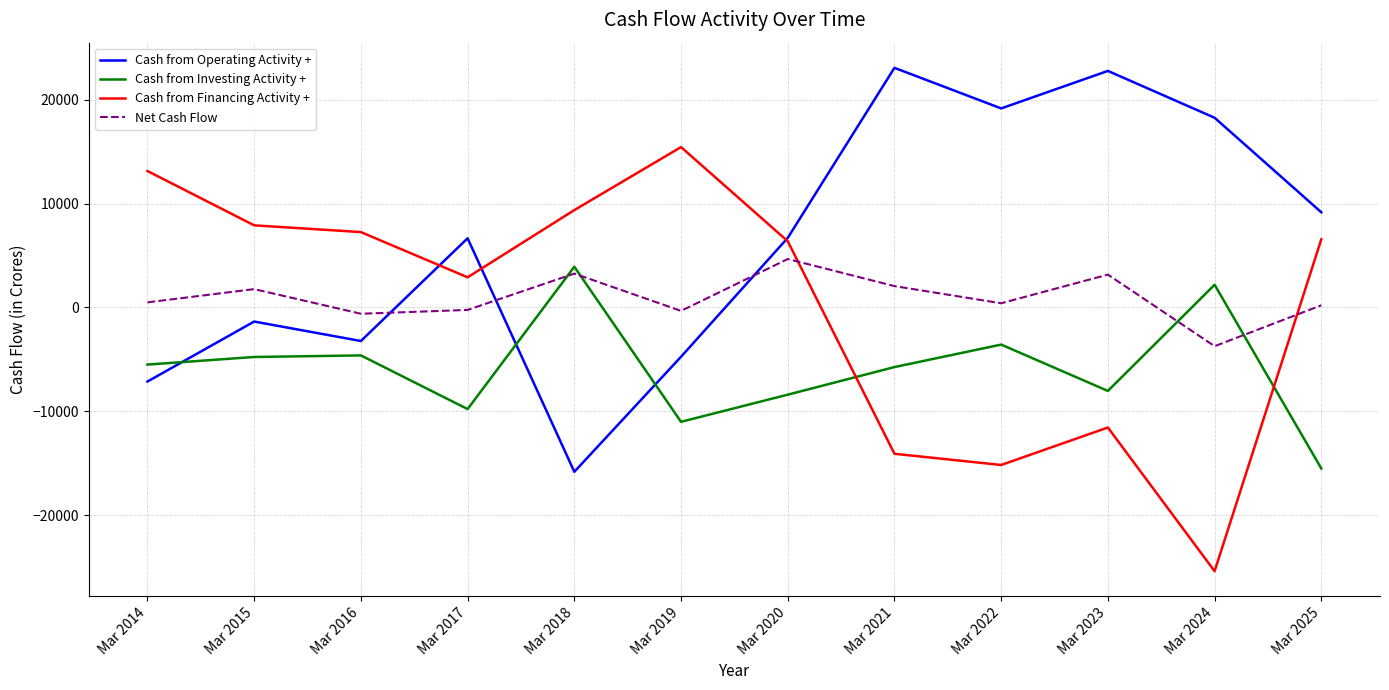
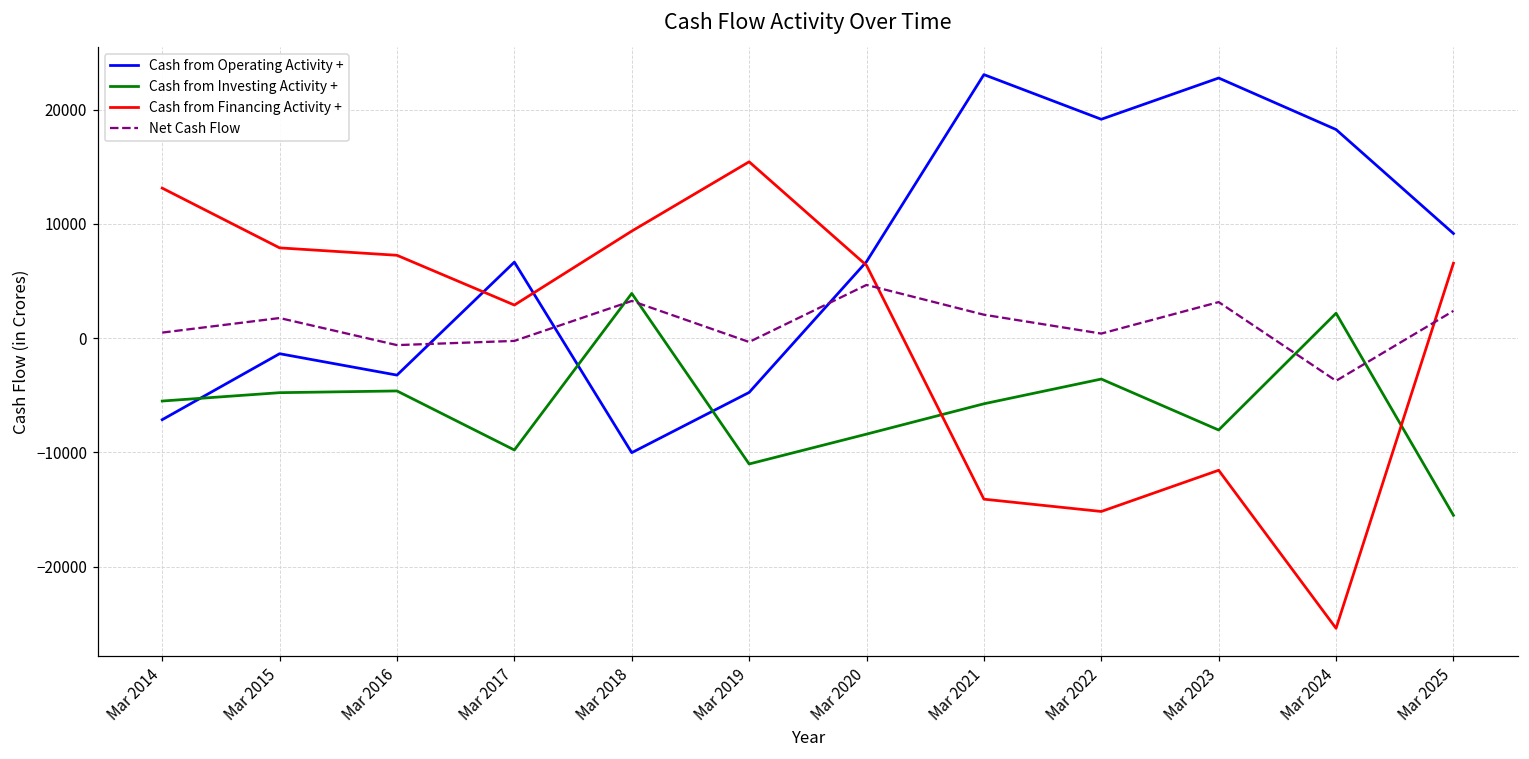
  {
    "Cash from Operating Activity +": {
      "Mar 2014": -7100,
      "Mar 2015": -1400,
      "Mar 2016": -3200,
      "Mar 2017": 6700,
-     "Mar 2018": -15800,
+     "Mar 2018": -10000,
      "Mar 2019": -4800,
      "Mar 2020": 6700,
      "Mar 2021": 23100,
      "Mar 2022": 19200,
      "Mar 2023": 22800,
      "Mar 2024": 18300,
      "Mar 2025": 9200
    },
    "Cash from Investing Activity +": {
      "Mar 2014": -5500,
      "Mar 2015": -4800,
      "Mar 2016": -4600,
      "Mar 2017": -9800,
      "Mar 2018": 3900,
      "Mar 2019": -11000,
      "Mar 2020": -8400,
      "Mar 2021": -5800,
      "Mar 2022": -3600,
      "Mar 2023": -8000,
      "Mar 2024": 2200,
      "Mar 2025": -15500
    },
    "Cash from Financing Activity +": {
      "Mar 2014": 13100,
      "Mar 2015": 7900,
      "Mar 2016": 7300,
      "Mar 2017": 2900,
      "Mar 2018": 9400,
      "Mar 2019": 15400,
      "Mar 2020": 6400,
      "Mar 2021": -14100,
      "Mar 2022": -15200,
      "Mar 2023": -11600,
      "Mar 2024": -25400,
      "Mar 2025": 6600
    },
    "Net Cash Flow": {
      "Mar 2014": 500,
      "Mar 2015": 1800,
      "Mar 2016": -600,
      "Mar 2017": -200,
      "Mar 2018": 3300,
      "Mar 2019": -300,
      "Mar 2020": 4700,
      "Mar 2021": 2000,
      "Mar 2022": 400,
      "Mar 2023": 3200,
      "Mar 2024": -3700,
-     "Mar 2025": 200
+     "Mar 2025": 2400
    }
  }
